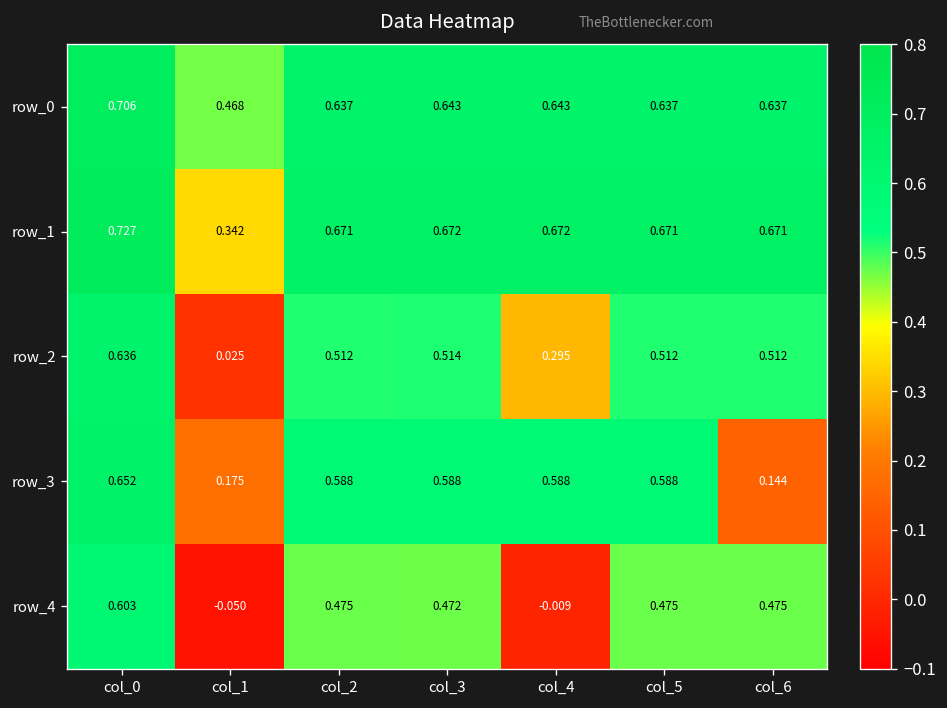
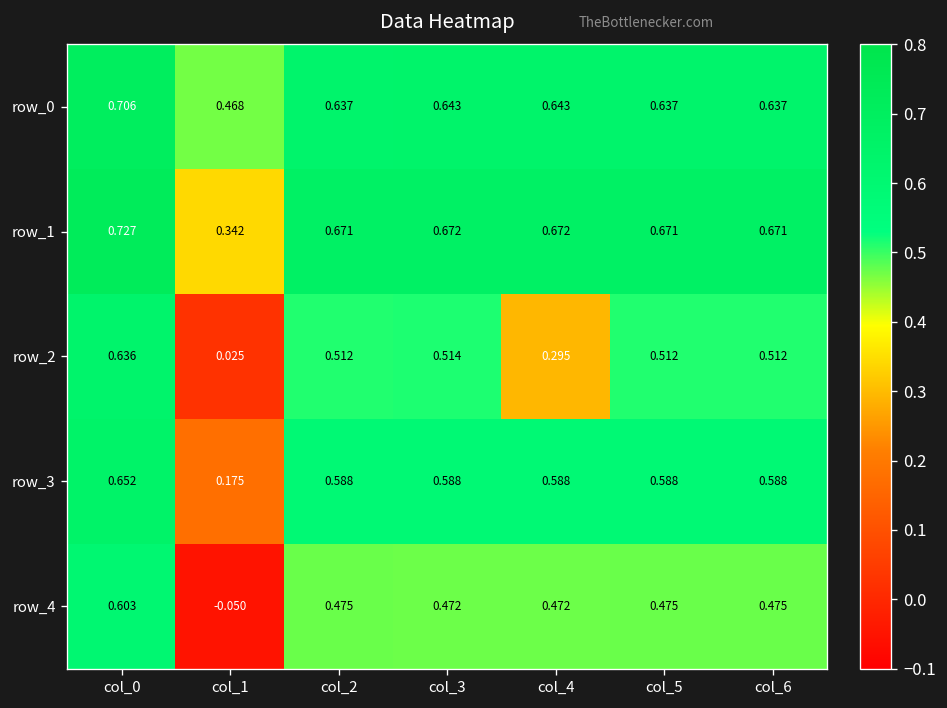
  {
    "row_0": {
      "col_0": 0.706,
      "col_1": 0.468,
      "col_2": 0.637,
      "col_3": 0.643,
      "col_4": 0.643,
      "col_5": 0.637,
      "col_6": 0.637
    },
    "row_1": {
      "col_0": 0.727,
      "col_1": 0.342,
      "col_2": 0.671,
      "col_3": 0.672,
      "col_4": 0.672,
      "col_5": 0.671,
      "col_6": 0.671
    },
    "row_2": {
      "col_0": 0.636,
      "col_1": 0.025,
      "col_2": 0.512,
      "col_3": 0.514,
      "col_4": 0.295,
      "col_5": 0.512,
      "col_6": 0.512
    },
    "row_3": {
      "col_0": 0.652,
      "col_1": 0.175,
      "col_2": 0.588,
      "col_3": 0.588,
      "col_4": 0.588,
      "col_5": 0.588,
-     "col_6": 0.144
+     "col_6": 0.588
    },
    "row_4": {
      "col_0": 0.603,
      "col_1": -0.050,
      "col_2": 0.475,
      "col_3": 0.472,
-     "col_4": -0.009,
+     "col_4": 0.472,
      "col_5": 0.475,
      "col_6": 0.475
    }
  }
